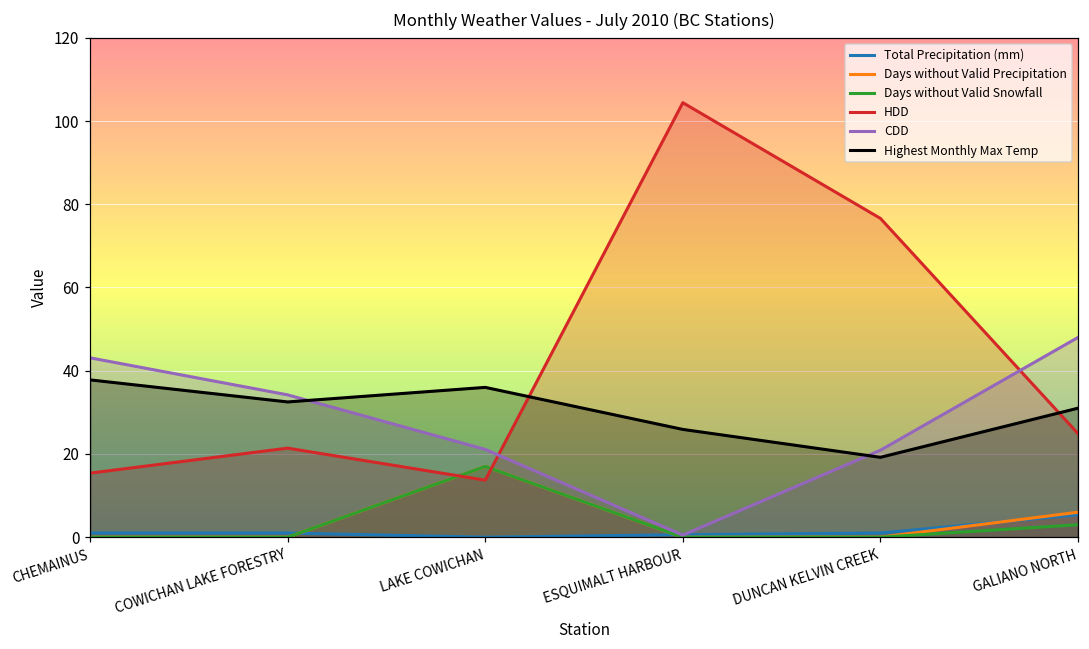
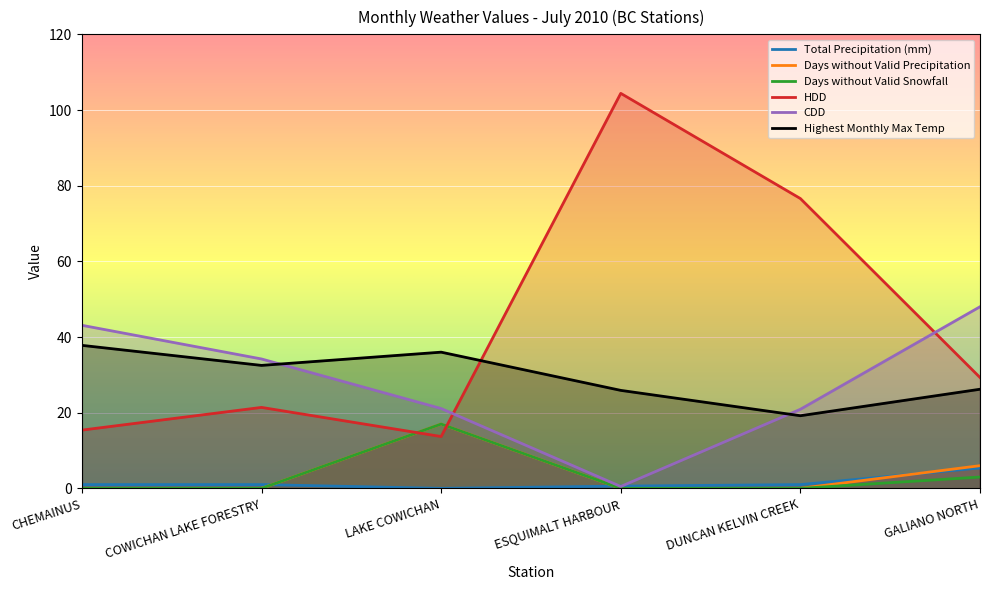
  {
    "Total Precipitation (mm)": {
      "CHEMAINUS": 1,
      "COWICHAN LAKE FORESTRY": 1,
      "LAKE COWICHAN": 0,
      "DUNCAN KELVIN CREEK": 1
    },
    "Days without Valid Snowfall": {
      "GALIANO NORTH": 3
    },
    "HDD": {
      "CHEMAINUS": 15,
      "COWICHAN LAKE FORESTRY": 21,
      "LAKE COWICHAN": 14,
      "ESQUIMALT HARBOUR": 104,
      "DUNCAN KELVIN CREEK": 77,
-     "GALIANO NORTH": 25
+     "GALIANO NORTH": 29
    },
    "CDD": {
      "CHEMAINUS": 43,
      "COWICHAN LAKE FORESTRY": 34,
      "LAKE COWICHAN": 21,
      "DUNCAN KELVIN CREEK": 21,
      "GALIANO NORTH": 48
    },
    "Highest Monthly Max Temp": {
      "CHEMAINUS": 38,
      "COWICHAN LAKE FORESTRY": 33,
      "LAKE COWICHAN": 36,
      "ESQUIMALT HARBOUR": 26,
      "DUNCAN KELVIN CREEK": 19,
-     "GALIANO NORTH": 31
+     "GALIANO NORTH": 26
    }
  }
